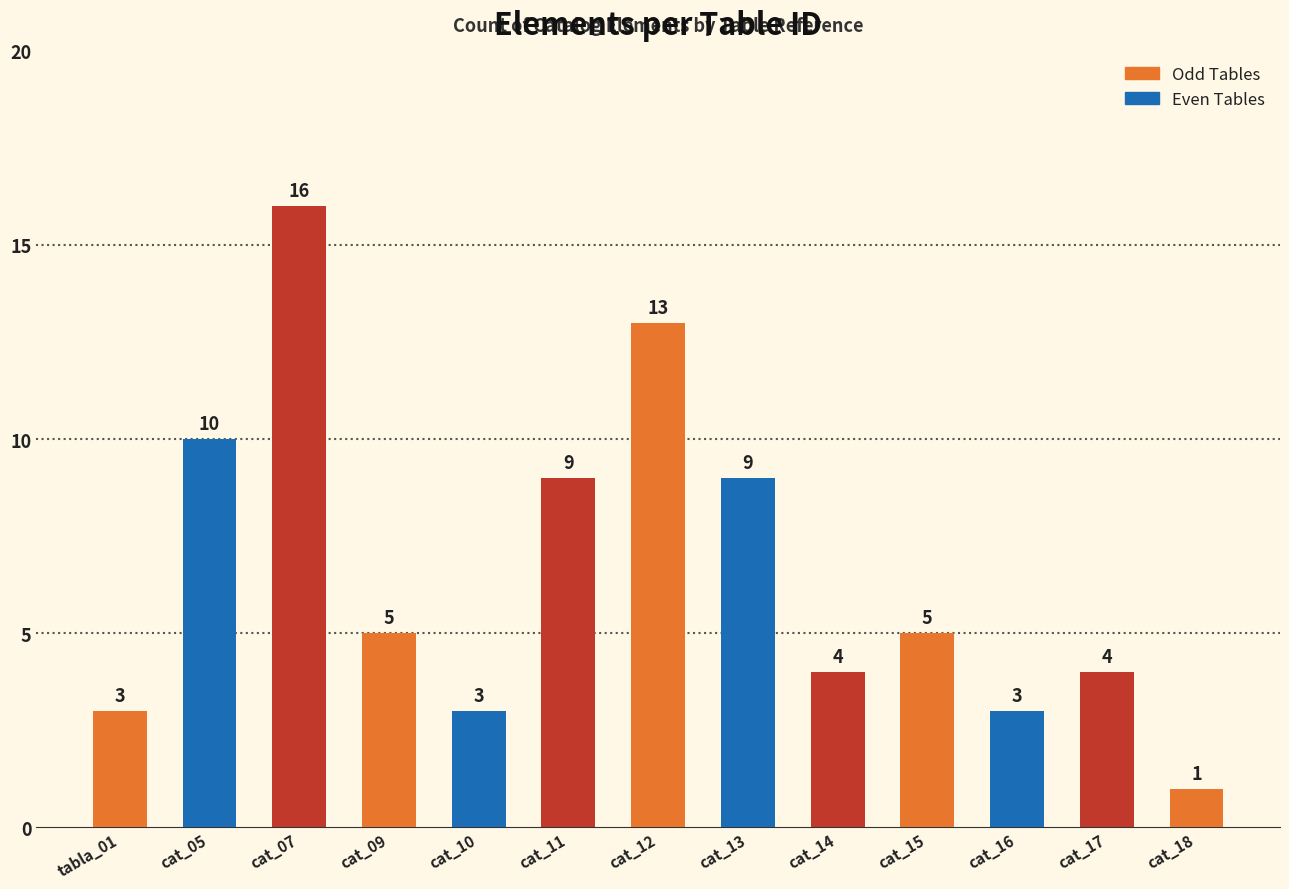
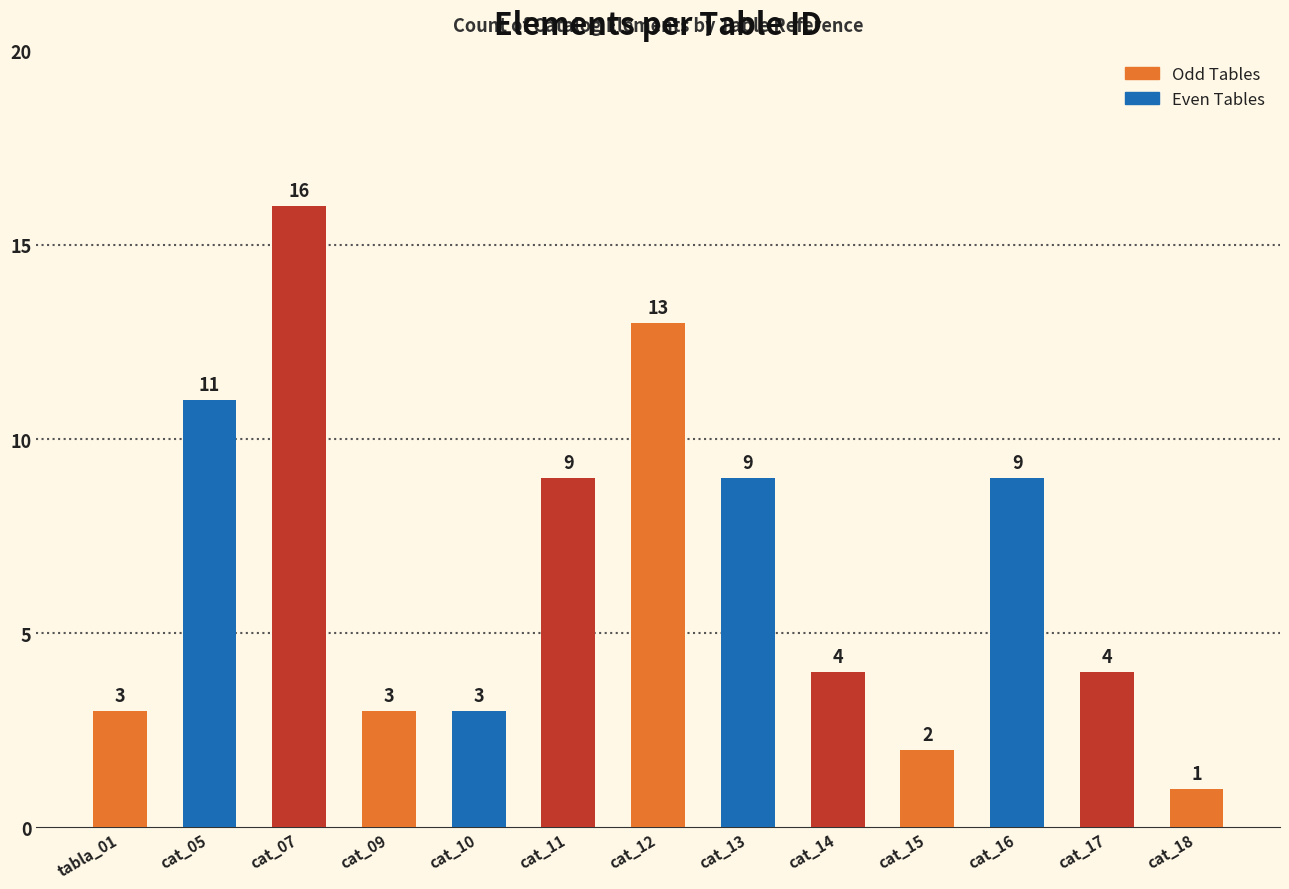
  {
    "tabla_01": 3,
-   "cat_05": 10,
+   "cat_05": 11,
    "cat_07": 16,
-   "cat_09": 5,
+   "cat_09": 3,
    "cat_10": 3,
    "cat_11": 9,
    "cat_12": 13,
    "cat_13": 9,
    "cat_14": 4,
-   "cat_15": 5,
-   "cat_16": 3,
+   "cat_15": 2,
+   "cat_16": 9,
    "cat_17": 4,
    "cat_18": 1
  }
